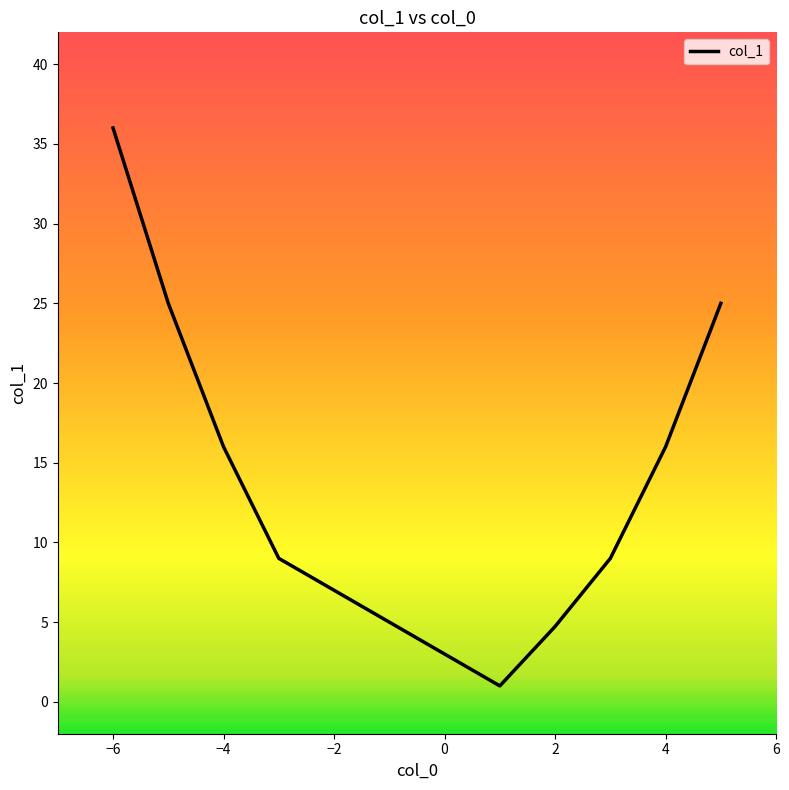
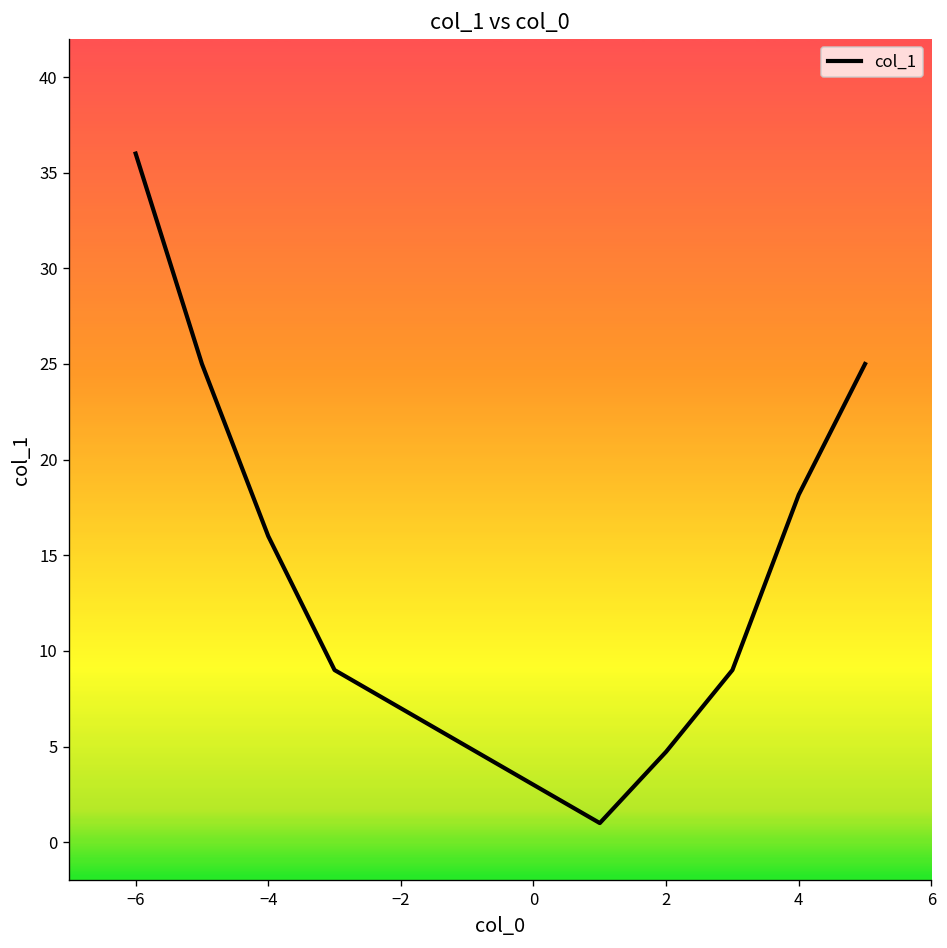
  {
    "−6": 36.0,
    "−4": 16.0,
    "2": 4.7,
-   "4": 16.0
+   "4": 18.2
  }
